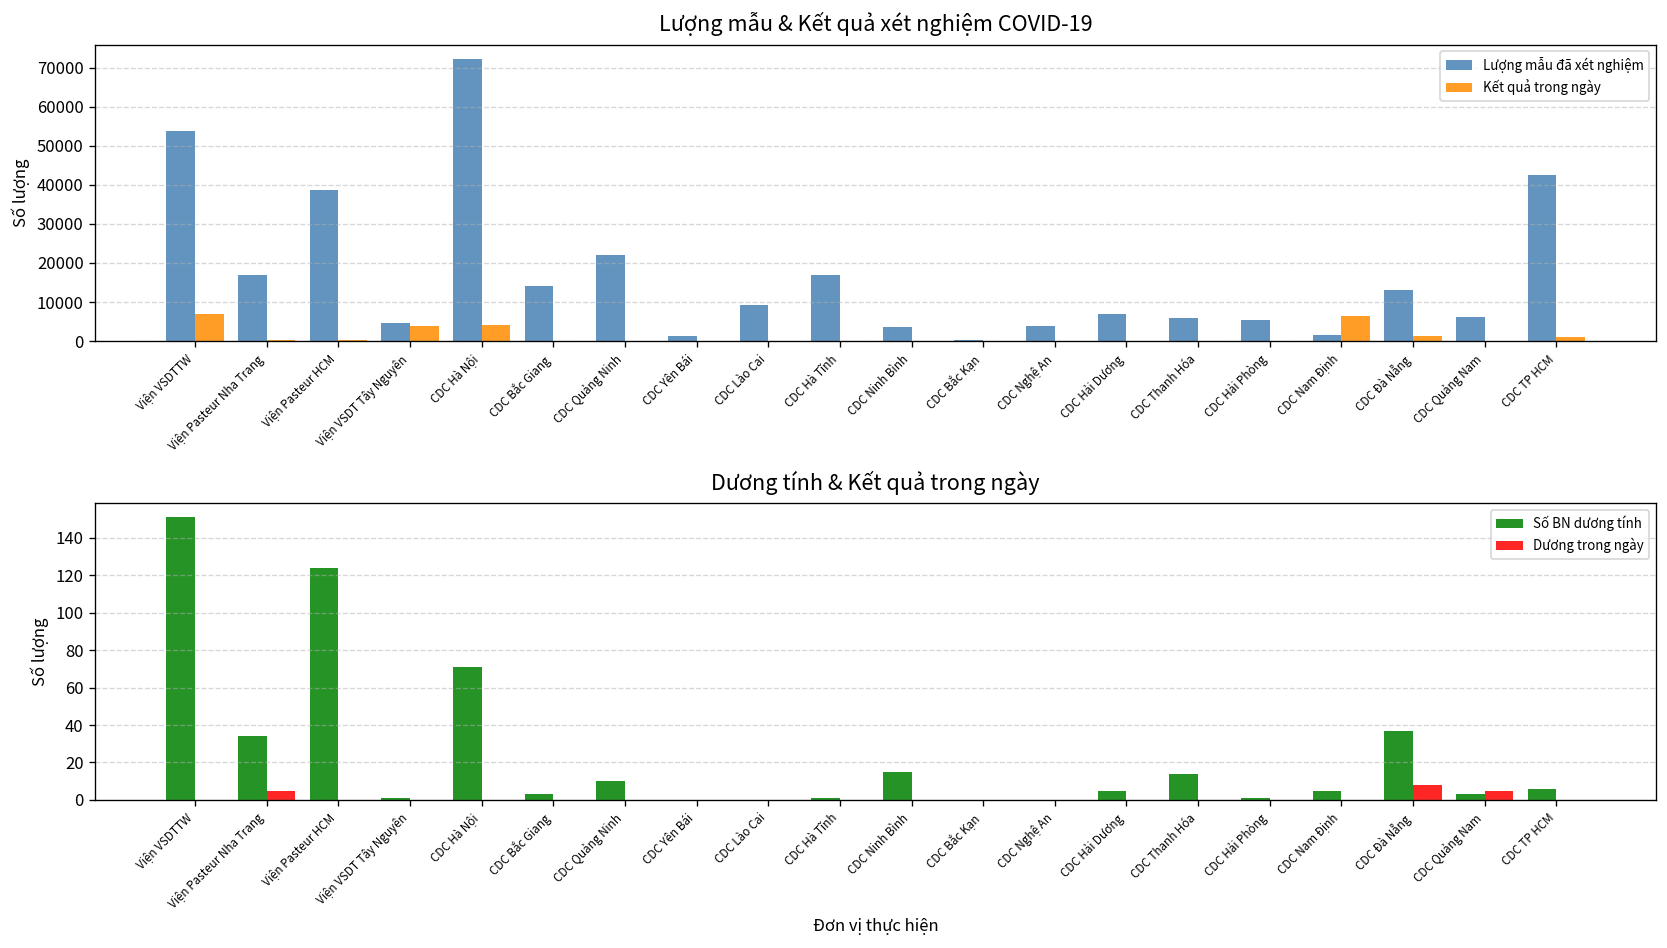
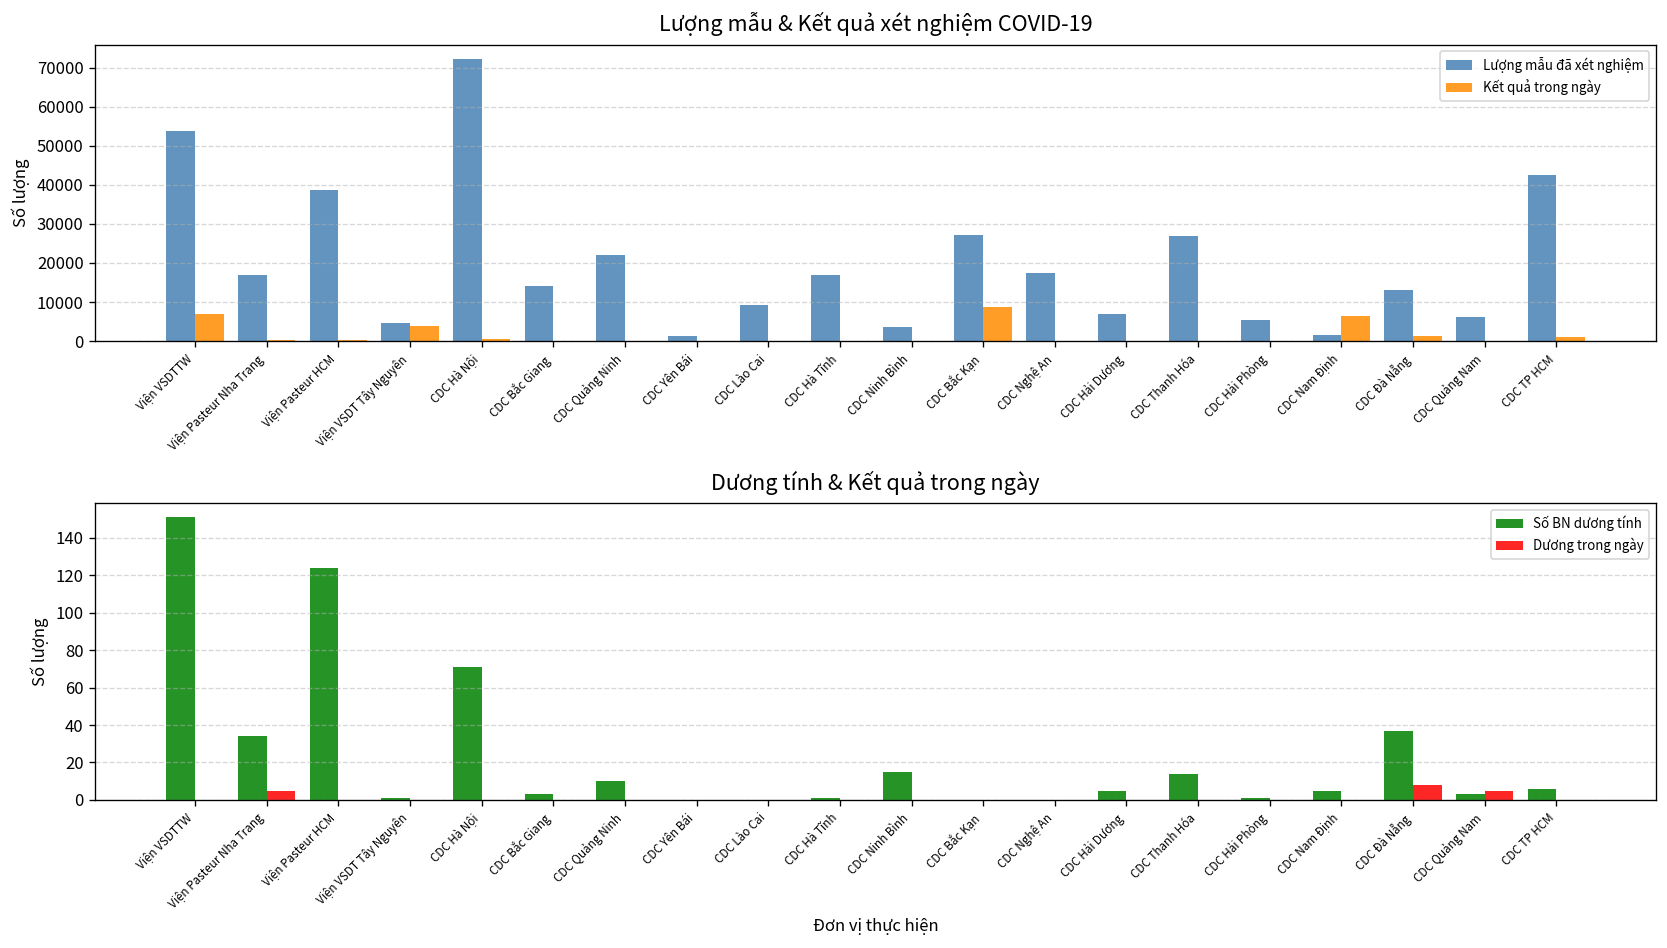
  {
    "Lượng mẫu & Kết quả xét nghiệm COVID-19": {
      "Lượng mẫu đã xét nghiệm": {
        "Viện VSDTTW": 54000,
        "Viện Pasteur Nha Trang": 17000,
        "Viện Pasteur HCM": 39000,
        "Viện VSDT Tây Nguyên": 5000,
        "CDC Hà Nội": 72000,
        "CDC Bắc Giang": 14000,
        "CDC Quảng Ninh": 22000,
        "CDC Yên Bái": 1000,
        "CDC Lào Cai": 9000,
        "CDC Hà Tĩnh": 17000,
        "CDC Ninh Bình": 4000,
-       "CDC Bắc Kạn": 0,
-       "CDC Nghệ An": 4000,
+       "CDC Bắc Kạn": 27000,
+       "CDC Nghệ An": 17000,
        "CDC Hải Dương": 7000,
-       "CDC Thanh Hóa": 6000,
+       "CDC Thanh Hóa": 27000,
        "CDC Hải Phòng": 5000,
        "CDC Nam Định": 2000,
        "CDC Đà Nẵng": 13000,
        "CDC Quảng Nam": 6000,
        "CDC TP HCM": 43000
      },
      "Kết quả trong ngày": {
        "Viện VSDTTW": 7000,
        "Viện VSDT Tây Nguyên": 4000,
-       "CDC Hà Nội": 4000,
+       "CDC Hà Nội": 0,
        "CDC Bắc Giang": 0,
        "CDC Yên Bái": 0,
        "CDC Lào Cai": 0,
        "CDC Hà Tĩnh": 0,
        "CDC Ninh Bình": 0,
-       "CDC Bắc Kạn": 0,
+       "CDC Bắc Kạn": 9000,
        "CDC Nghệ An": 0,
        "CDC Hải Dương": 0,
        "CDC Nam Định": 6000,
        "CDC Đà Nẵng": 1000,
        "CDC TP HCM": 1000
      }
    },
    "Dương tính & Kết quả trong ngày": {
      "Số BN dương tính": {
        "Viện VSDTTW": 151,
        "Viện Pasteur Nha Trang": 34,
        "Viện Pasteur HCM": 124,
        "CDC Hà Nội": 71,
        "CDC Bắc Giang": 3,
        "CDC Quảng Ninh": 10,
        "CDC Yên Bái": 0,
        "CDC Lào Cai": 0,
        "CDC Ninh Bình": 15,
        "CDC Bắc Kạn": 0,
        "CDC Nghệ An": 0,
        "CDC Hải Dương": 5,
        "CDC Thanh Hóa": 14,
        "CDC Nam Định": 5,
        "CDC Đà Nẵng": 37,
        "CDC Quảng Nam": 3,
        "CDC TP HCM": 6
      },
      "Dương trong ngày": {
        "Viện VSDTTW": 0,
        "Viện Pasteur Nha Trang": 5,
        "Viện Pasteur HCM": 0,
        "Viện VSDT Tây Nguyên": 0,
        "CDC Hà Nội": 0,
        "CDC Bắc Giang": 0,
        "CDC Quảng Ninh": 0,
        "CDC Yên Bái": 0,
        "CDC Lào Cai": 0,
        "CDC Hà Tĩnh": 0,
        "CDC Ninh Bình": 0,
        "CDC Bắc Kạn": 0,
        "CDC Nghệ An": 0,
        "CDC Hải Dương": 0,
        "CDC Thanh Hóa": 0,
        "CDC Hải Phòng": 0,
        "CDC Nam Định": 0,
        "CDC Đà Nẵng": 8,
        "CDC Quảng Nam": 5,
        "CDC TP HCM": 0
      }
    }
  }
